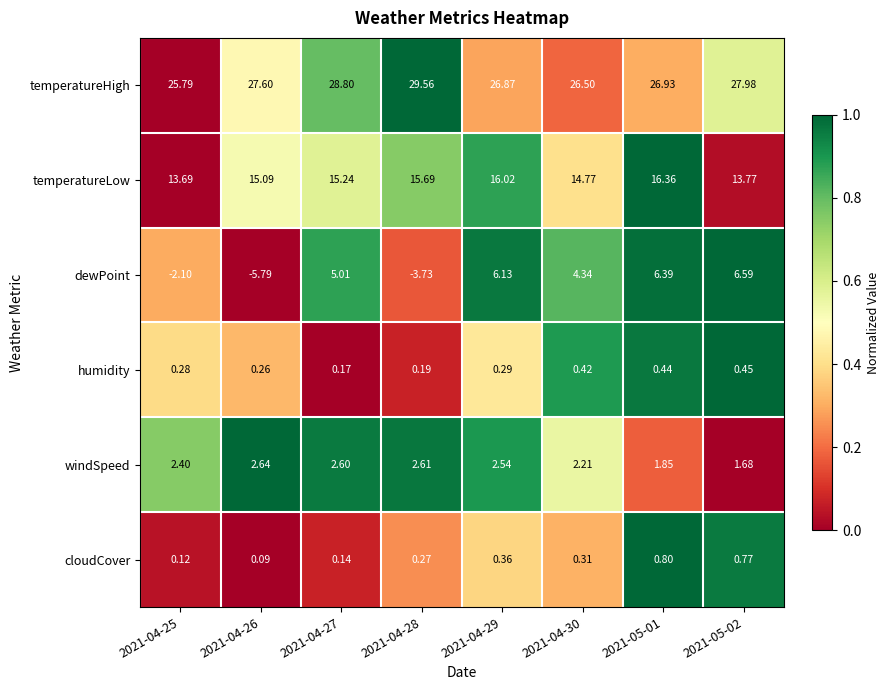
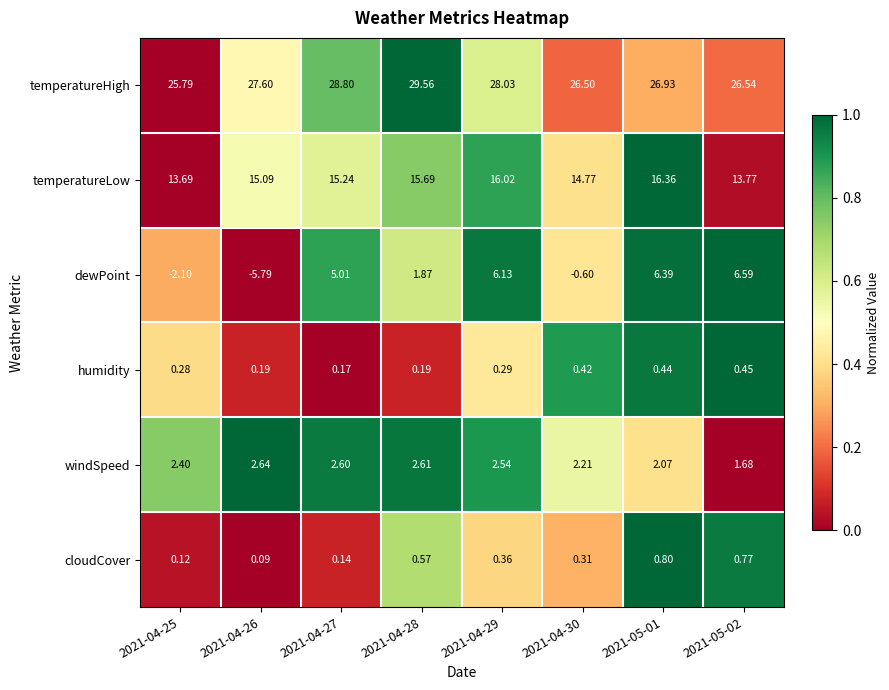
  {
    "temperatureHigh": {
      "2021-04-25": 25.79,
      "2021-04-26": 27.60,
      "2021-04-27": 28.80,
      "2021-04-28": 29.56,
-     "2021-04-29": 26.87,
+     "2021-04-29": 28.03,
      "2021-04-30": 26.50,
      "2021-05-01": 26.93,
-     "2021-05-02": 27.98
+     "2021-05-02": 26.54
    },
    "temperatureLow": {
      "2021-04-25": 13.69,
      "2021-04-26": 15.09,
      "2021-04-27": 15.24,
      "2021-04-28": 15.69,
      "2021-04-29": 16.02,
      "2021-04-30": 14.77,
      "2021-05-01": 16.36,
      "2021-05-02": 13.77
    },
    "dewPoint": {
      "2021-04-25": -2.10,
      "2021-04-26": -5.79,
      "2021-04-27": 5.01,
-     "2021-04-28": -3.73,
+     "2021-04-28": 1.87,
      "2021-04-29": 6.13,
-     "2021-04-30": 4.34,
+     "2021-04-30": -0.60,
      "2021-05-01": 6.39,
      "2021-05-02": 6.59
    },
    "humidity": {
      "2021-04-25": 0.28,
-     "2021-04-26": 0.26,
+     "2021-04-26": 0.19,
      "2021-04-27": 0.17,
      "2021-04-28": 0.19,
      "2021-04-29": 0.29,
      "2021-04-30": 0.42,
      "2021-05-01": 0.44,
      "2021-05-02": 0.45
    },
    "windSpeed": {
      "2021-04-25": 2.40,
      "2021-04-26": 2.64,
      "2021-04-27": 2.60,
      "2021-04-28": 2.61,
      "2021-04-29": 2.54,
      "2021-04-30": 2.21,
-     "2021-05-01": 1.85,
+     "2021-05-01": 2.07,
      "2021-05-02": 1.68
    },
    "cloudCover": {
      "2021-04-25": 0.12,
      "2021-04-26": 0.09,
      "2021-04-27": 0.14,
-     "2021-04-28": 0.27,
+     "2021-04-28": 0.57,
      "2021-04-29": 0.36,
      "2021-04-30": 0.31,
      "2021-05-01": 0.80,
      "2021-05-02": 0.77
    }
  }
